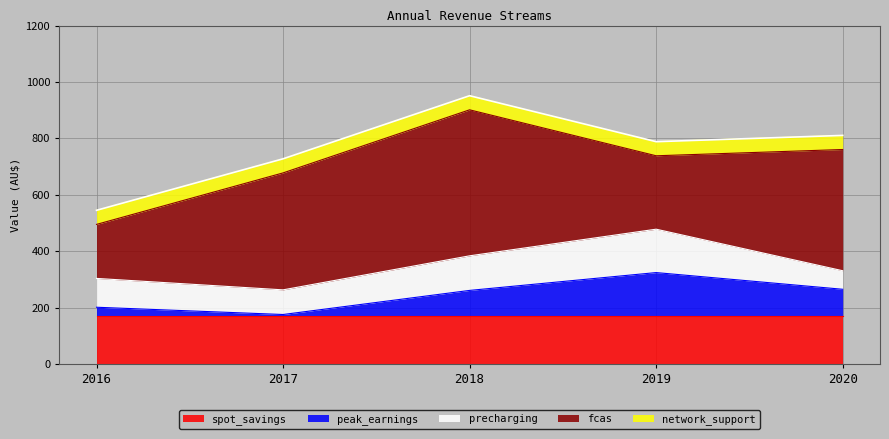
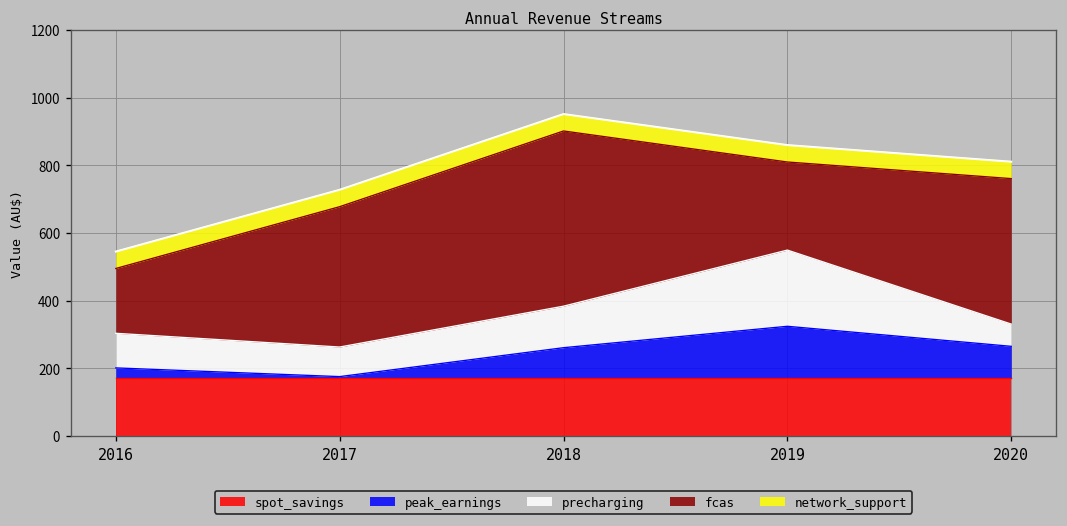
  {
    "spot_savings": {
      "2016": 170,
      "2018": 170,
      "2019": 170,
      "2020": 170
    },
    "peak_earnings": {
      "2016": 30,
      "2018": 90,
      "2019": 150,
      "2020": 90
    },
    "precharging": {
      "2016": 100,
      "2017": 90,
      "2018": 120,
-     "2019": 150,
+     "2019": 230,
      "2020": 70
    },
    "fcas": {
      "2016": 190,
      "2017": 410,
      "2018": 520,
      "2019": 260,
      "2020": 430
    },
    "network_support": {
      "2016": 50,
      "2017": 50,
      "2018": 50,
      "2019": 50,
      "2020": 50
    }
  }
